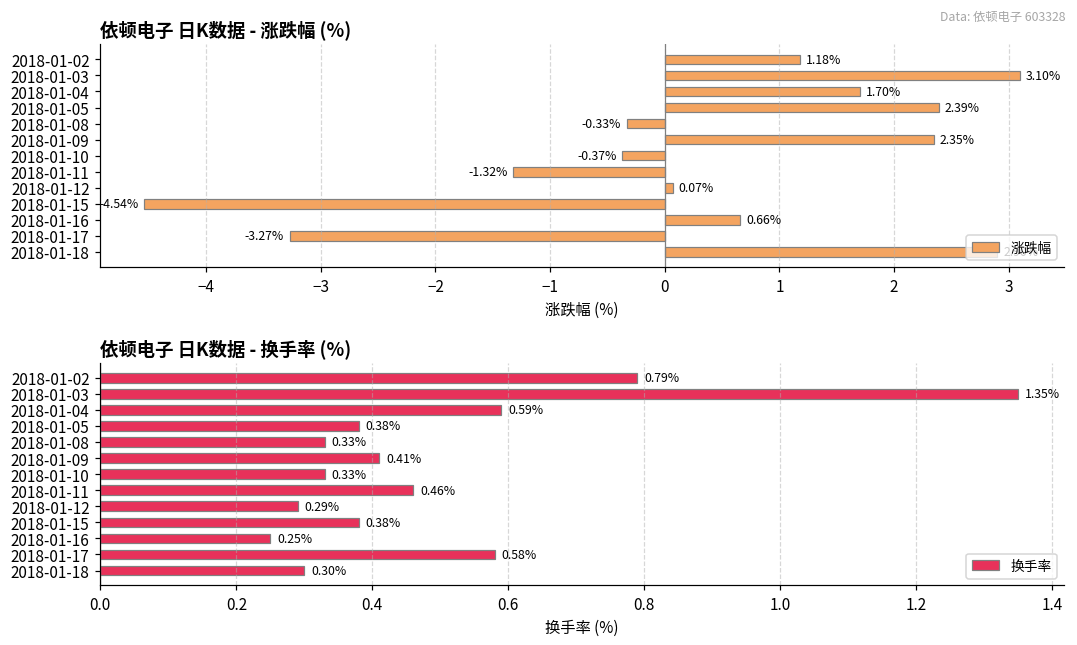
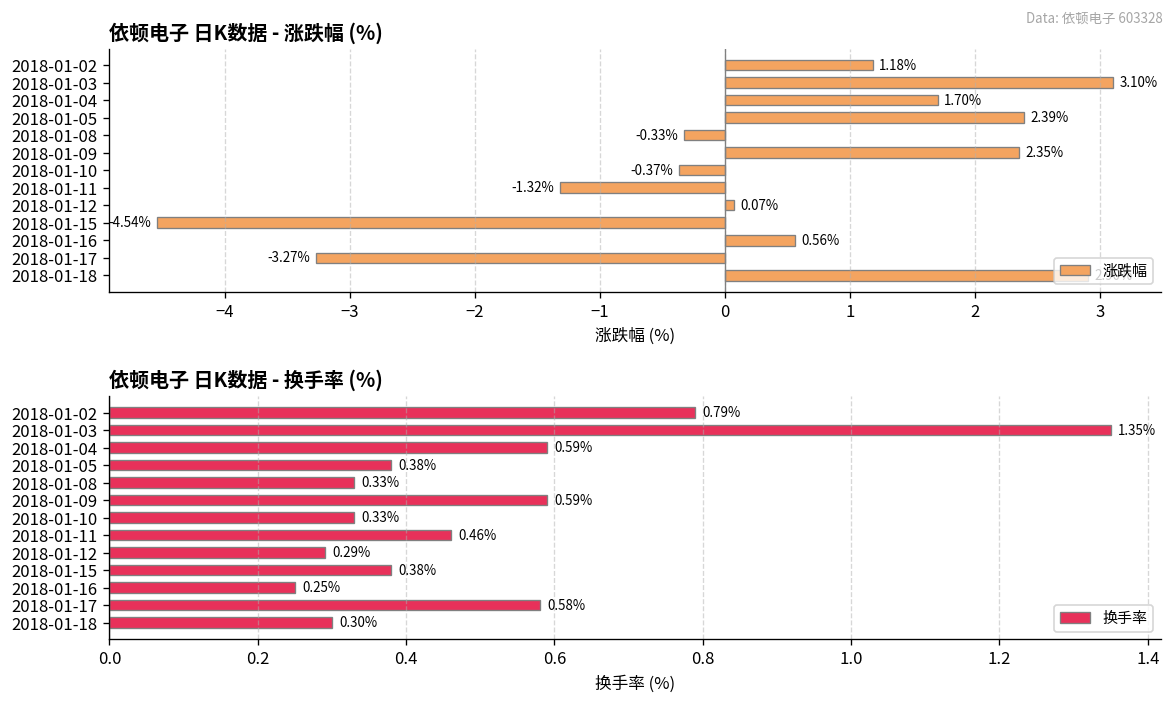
  {
    "依顿电子 日K数据 - 涨跌幅 (%)": {
      "2018-01-02": "1.18%",
      "2018-01-03": "3.10%",
      "2018-01-04": "1.70%",
      "2018-01-05": "2.39%",
      "2018-01-08": "-0.33%",
      "2018-01-09": "2.35%",
      "2018-01-10": "-0.37%",
      "2018-01-11": "-1.32%",
      "2018-01-12": "0.07%",
      "2018-01-15": "-4.54%",
-     "2018-01-16": "0.66%",
+     "2018-01-16": "0.56%",
      "2018-01-17": "-3.27%"
    },
    "依顿电子 日K数据 - 换手率 (%)": {
      "2018-01-02": "0.79%",
      "2018-01-03": "1.35%",
      "2018-01-04": "0.59%",
      "2018-01-05": "0.38%",
      "2018-01-08": "0.33%",
-     "2018-01-09": "0.41%",
+     "2018-01-09": "0.59%",
      "2018-01-10": "0.33%",
      "2018-01-11": "0.46%",
      "2018-01-12": "0.29%",
      "2018-01-15": "0.38%",
      "2018-01-16": "0.25%",
      "2018-01-17": "0.58%",
      "2018-01-18": "0.30%"
    }
  }
